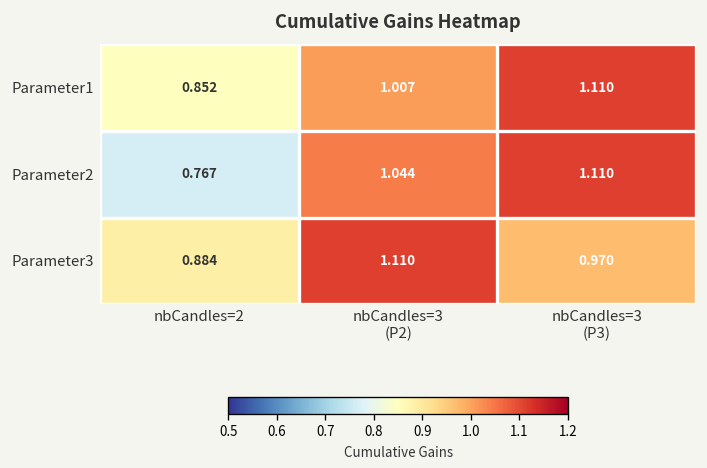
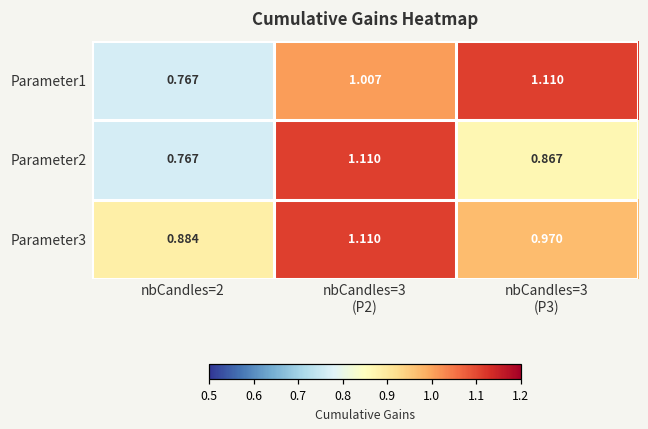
  {
    "Parameter1": {
-     "nbCandles=2": 0.852,
+     "nbCandles=2": 0.767,
      "nbCandles=3 (P2)": 1.007,
      "nbCandles=3 (P3)": 1.110
    },
    "Parameter2": {
      "nbCandles=2": 0.767,
-     "nbCandles=3 (P2)": 1.044,
-     "nbCandles=3 (P3)": 1.110
+     "nbCandles=3 (P2)": 1.110,
+     "nbCandles=3 (P3)": 0.867
    },
    "Parameter3": {
      "nbCandles=2": 0.884,
      "nbCandles=3 (P2)": 1.110,
      "nbCandles=3 (P3)": 0.970
    }
  }
